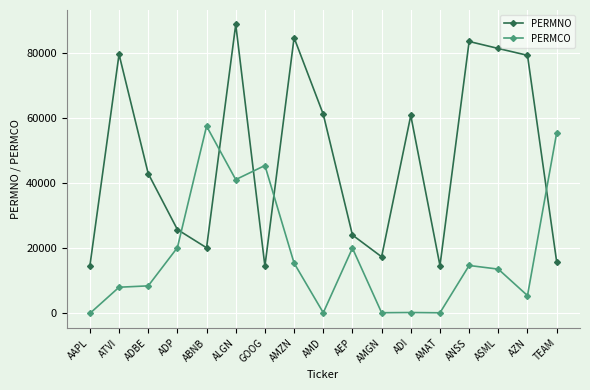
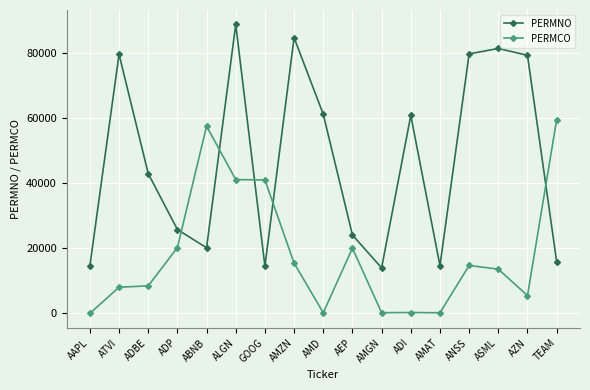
  {
    "PERMNO": {
      "AAPL": 15000,
      "ATVI": 80000,
      "ADBE": 43000,
      "ADP": 26000,
      "ABNB": 20000,
      "ALGN": 89000,
      "GOOG": 15000,
      "AMZN": 85000,
      "AMD": 61000,
      "AEP": 24000,
-     "AMGN": 17000,
+     "AMGN": 14000,
      "ADI": 61000,
      "AMAT": 15000,
-     "ANSS": 84000,
+     "ANSS": 80000,
      "ASML": 81000,
      "AZN": 79000,
      "TEAM": 16000
    },
    "PERMCO": {
      "AAPL": 0,
      "ATVI": 8000,
      "ADBE": 8000,
      "ADP": 20000,
      "ABNB": 58000,
      "ALGN": 41000,
-     "GOOG": 45000,
+     "GOOG": 41000,
      "AMZN": 15000,
      "AMD": 0,
      "AEP": 20000,
      "AMGN": 0,
      "ADI": 0,
      "AMAT": 0,
      "ANSS": 15000,
      "ASML": 14000,
      "AZN": 5000,
-     "TEAM": 56000
+     "TEAM": 60000
    }
  }
